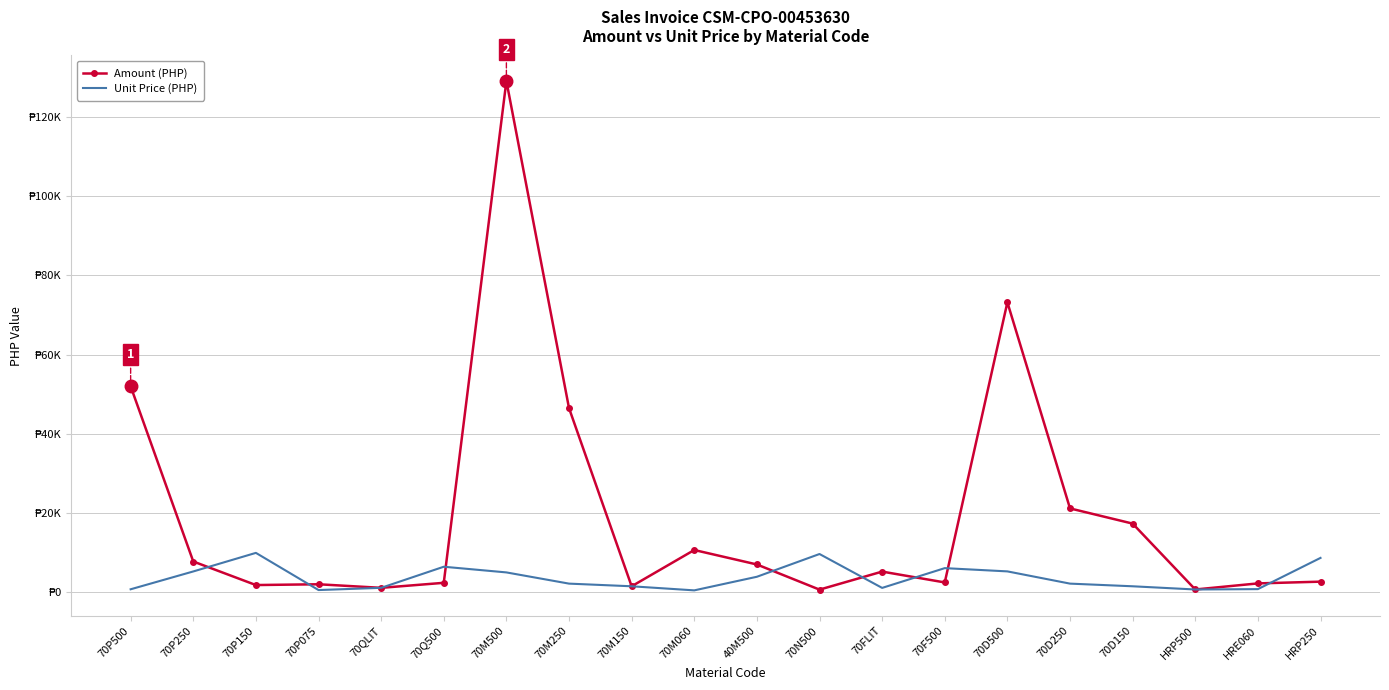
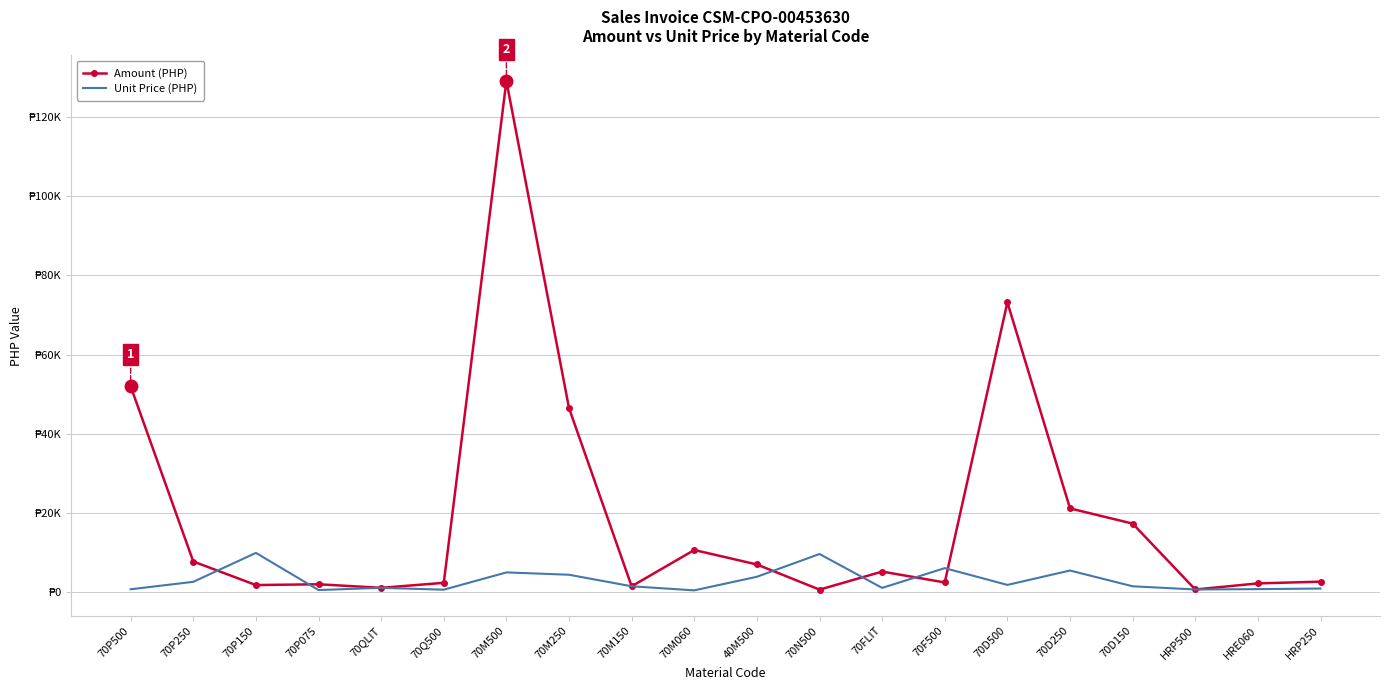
  {
    "Unit Price (PHP)": {
      "70P500": "₱1000",
-     "70P250": "₱5000",
+     "70P250": "₱3000",
      "70P150": "₱10000",
      "70P075": "₱0",
-     "70Q500": "₱6000",
+     "70Q500": "₱1000",
      "70M500": "₱5000",
-     "70M250": "₱2000",
+     "70M250": "₱4000",
      "70M060": "₱0",
      "40M500": "₱4000",
      "70N500": "₱10000",
      "70FLIT": "₱1000",
      "70F500": "₱6000",
-     "70D500": "₱5000",
-     "70D250": "₱2000",
+     "70D500": "₱2000",
+     "70D250": "₱5000",
      "70D150": "₱1000",
      "HRE060": "₱1000",
-     "HRP250": "₱9000"
+     "HRP250": "₱1000"
    }
  }
